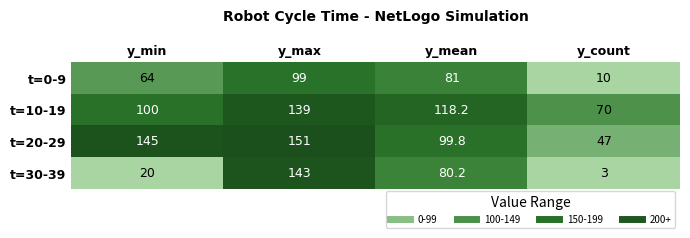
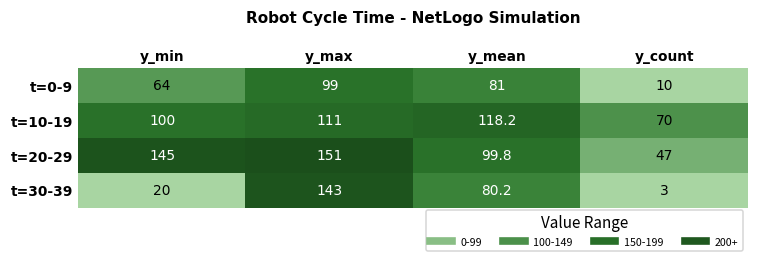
  {
    "t=0-9": {
      "y_min": 64,
      "y_max": 99,
      "y_mean": 81,
      "y_count": 10
    },
    "t=10-19": {
      "y_min": 100,
-     "y_max": 139,
+     "y_max": 111,
      "y_mean": 118.2,
      "y_count": 70
    },
    "t=20-29": {
      "y_min": 145,
      "y_max": 151,
      "y_mean": 99.8,
      "y_count": 47
    },
    "t=30-39": {
      "y_min": 20,
      "y_max": 143,
      "y_mean": 80.2,
      "y_count": 3
    }
  }
